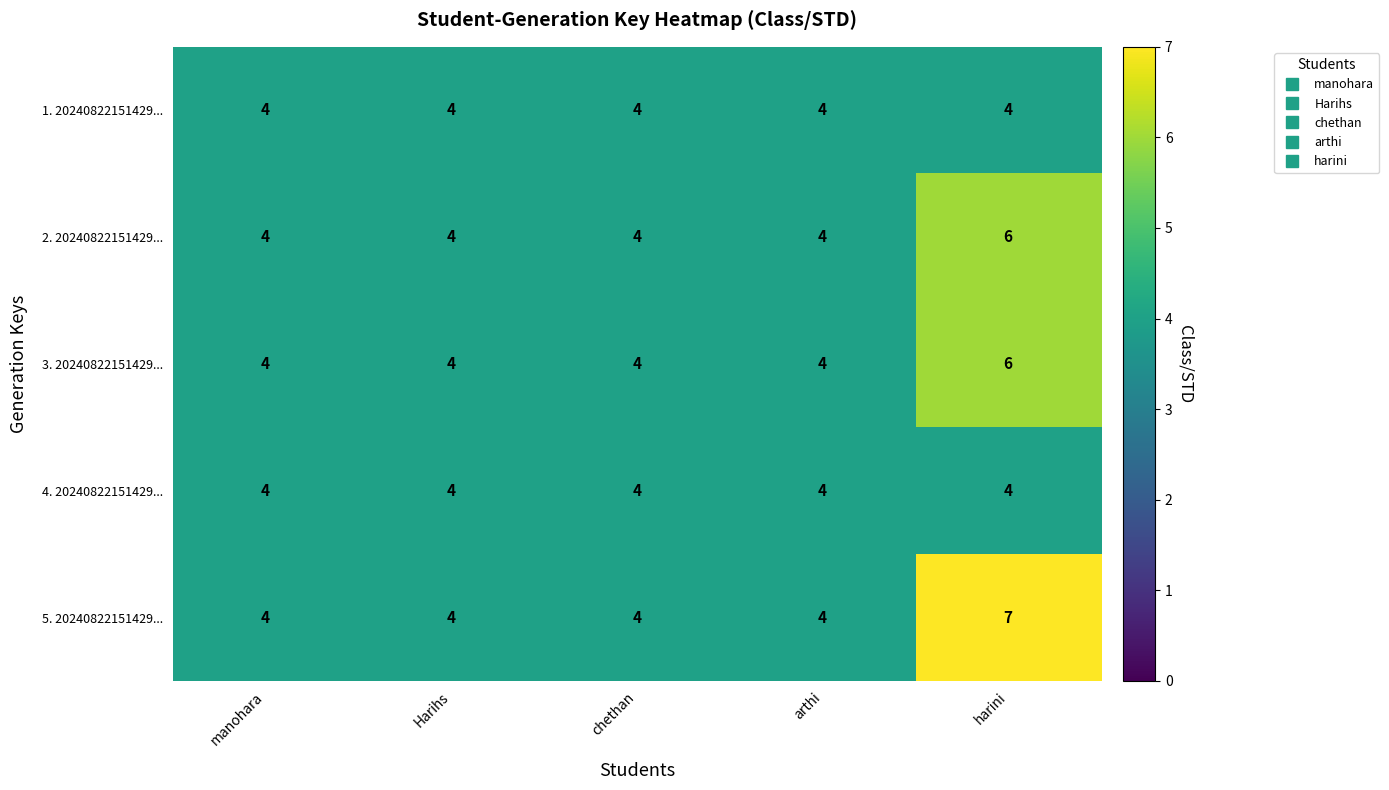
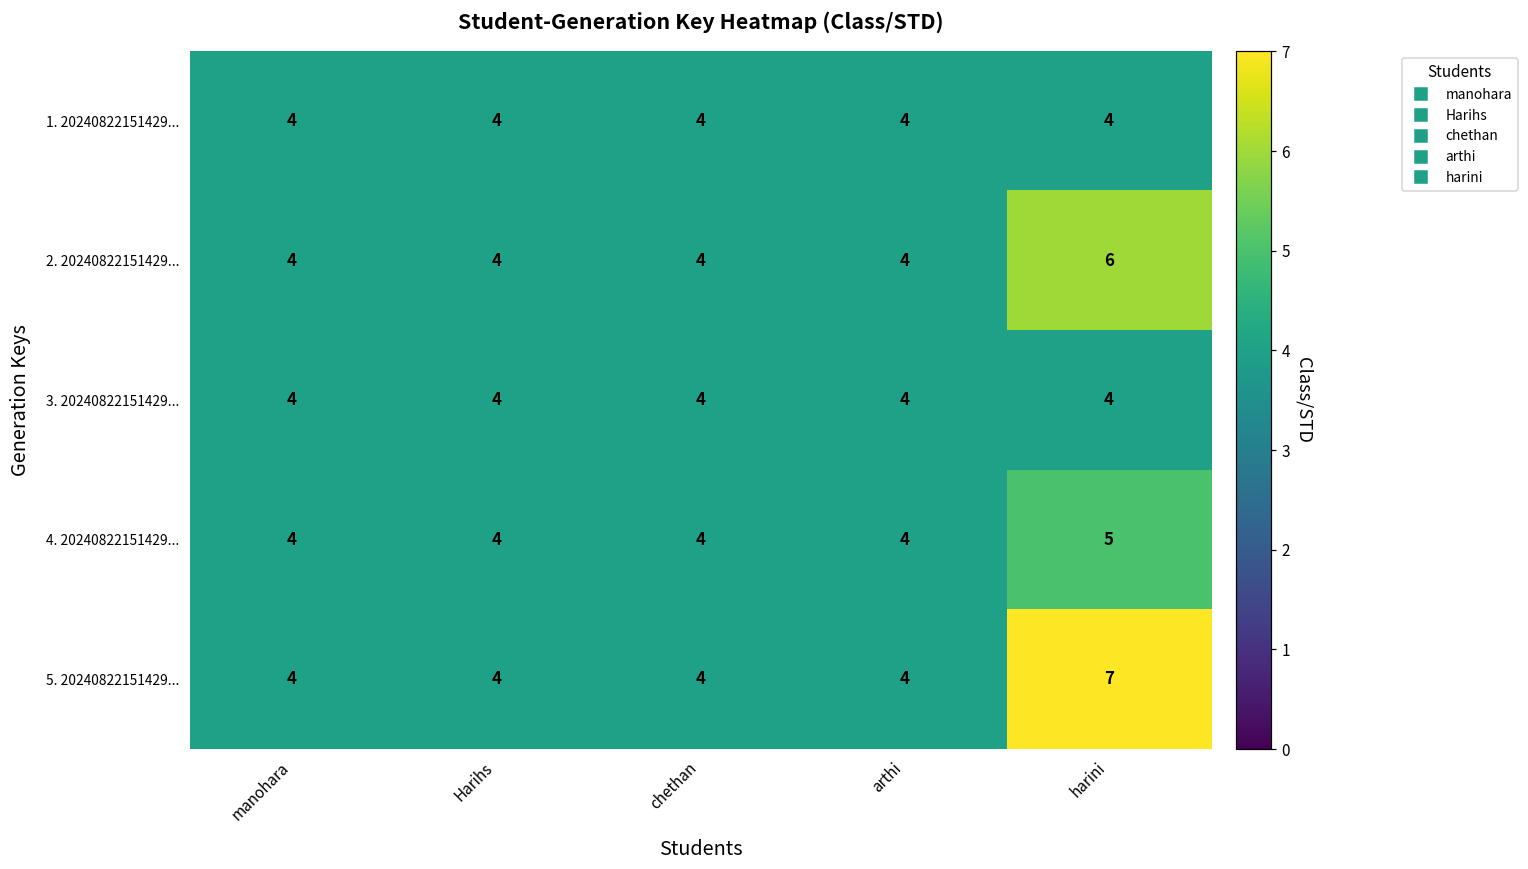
  {
    "1. 20240822151429...": {
      "manohara": 4,
      "Harihs": 4,
      "chethan": 4,
      "arthi": 4,
      "harini": 4
    },
    "2. 20240822151429...": {
      "manohara": 4,
      "Harihs": 4,
      "chethan": 4,
      "arthi": 4,
      "harini": 6
    },
    "3. 20240822151429...": {
      "manohara": 4,
      "Harihs": 4,
      "chethan": 4,
      "arthi": 4,
-     "harini": 6
+     "harini": 4
    },
    "4. 20240822151429...": {
      "manohara": 4,
      "Harihs": 4,
      "chethan": 4,
      "arthi": 4,
-     "harini": 4
+     "harini": 5
    },
    "5. 20240822151429...": {
      "manohara": 4,
      "Harihs": 4,
      "chethan": 4,
      "arthi": 4,
      "harini": 7
    }
  }
